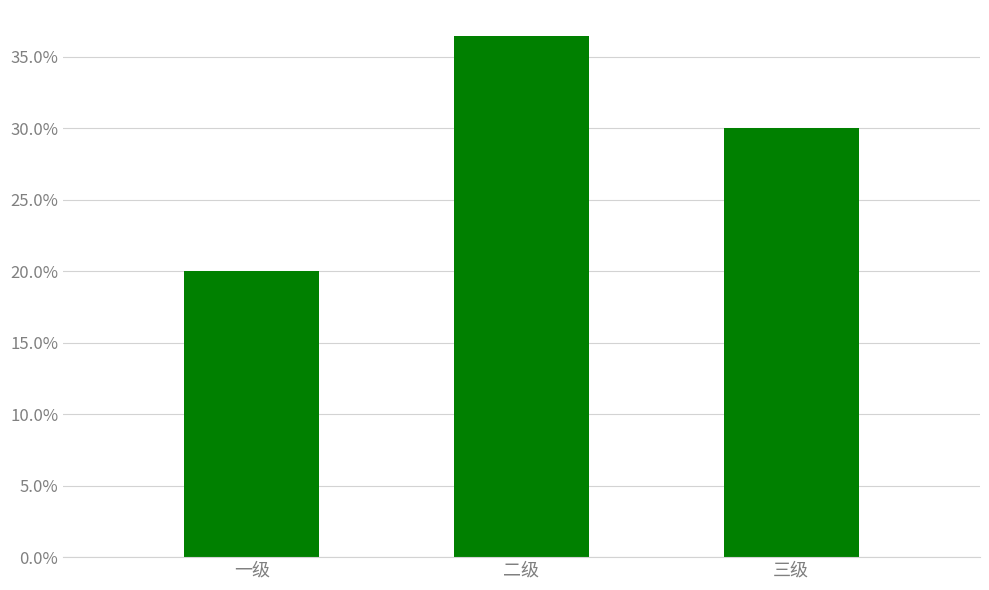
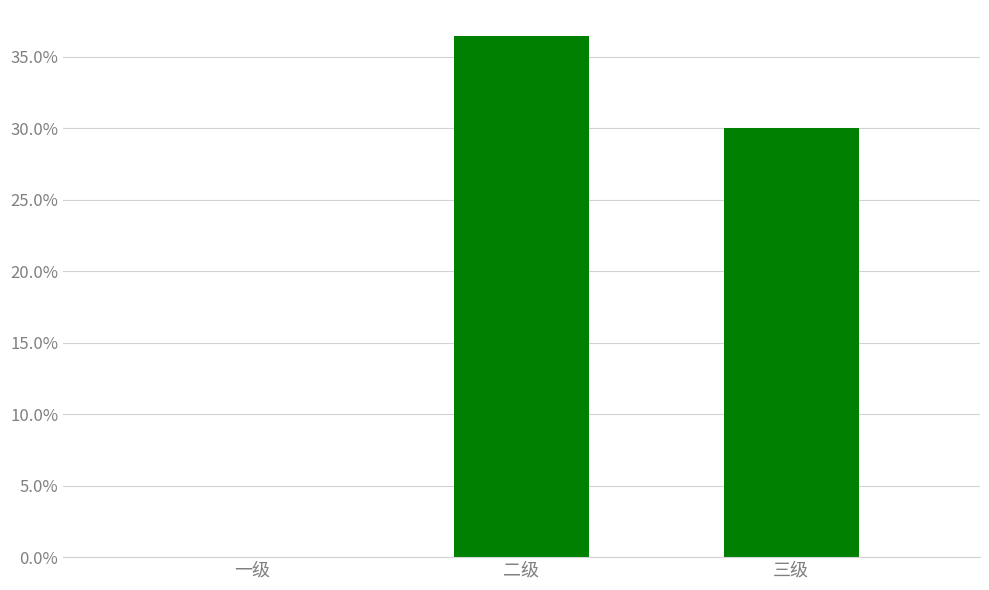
  {
-   "一级": "20.0%",
+   "一级": "0.0%",
    "二级": "36.5%",
    "三级": "30.0%"
  }
